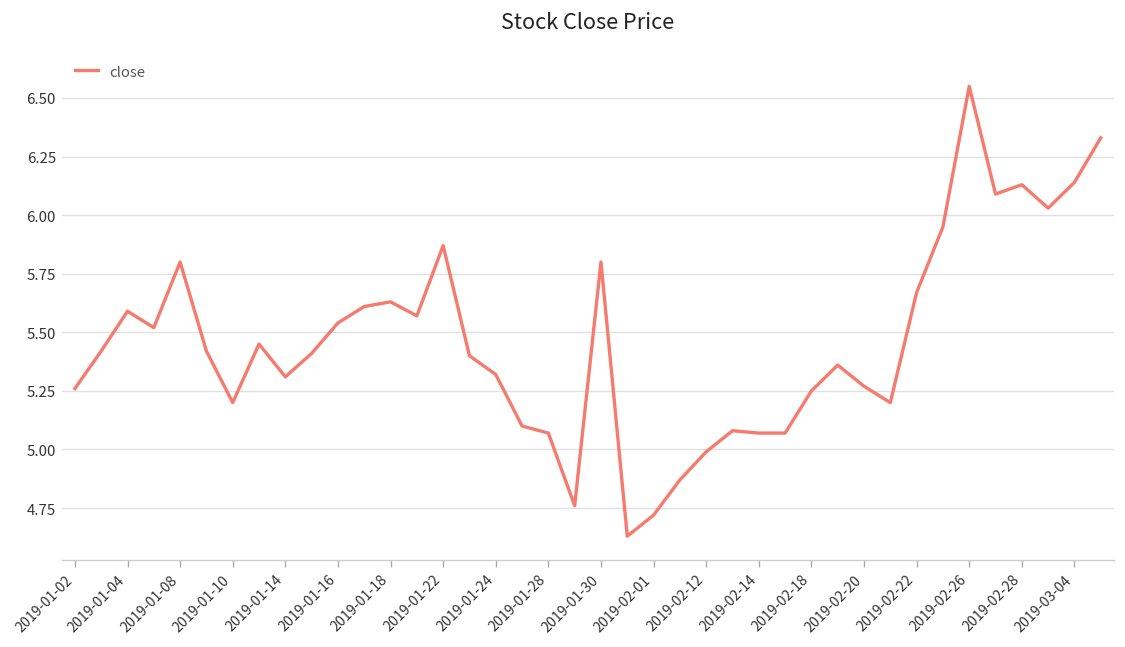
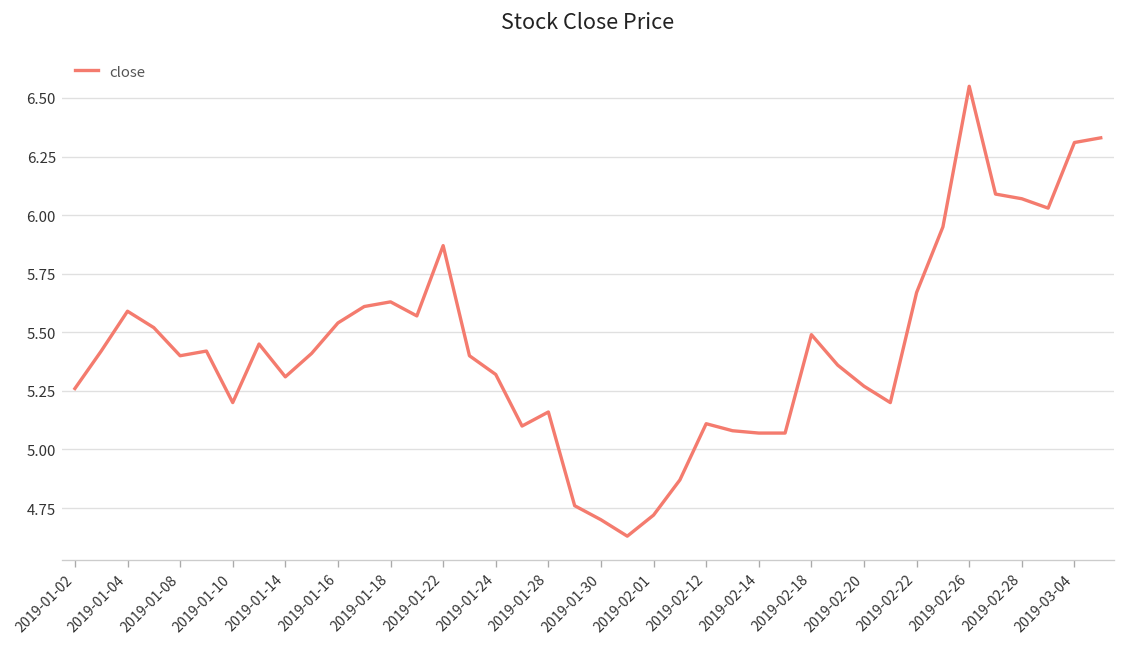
  {
    "2019-01-02": 5.26,
    "2019-01-04": 5.59,
-   "2019-01-08": 5.8,
+   "2019-01-08": 5.4,
    "2019-01-10": 5.20,
    "2019-01-14": 5.31,
    "2019-01-16": 5.54,
    "2019-01-18": 5.63,
    "2019-01-22": 5.87,
    "2019-01-24": 5.32,
-   "2019-01-28": 5.07,
-   "2019-01-30": 5.8,
+   "2019-01-28": 5.16,
+   "2019-01-30": 4.7,
    "2019-02-01": 4.72,
-   "2019-02-12": 4.99,
+   "2019-02-12": 5.11,
    "2019-02-14": 5.07,
-   "2019-02-18": 5.25,
+   "2019-02-18": 5.49,
    "2019-02-20": 5.27,
    "2019-02-22": 5.67,
    "2019-02-26": 6.55,
-   "2019-02-28": 6.13,
-   "2019-03-04": 6.14
+   "2019-02-28": 6.07,
+   "2019-03-04": 6.31
  }
